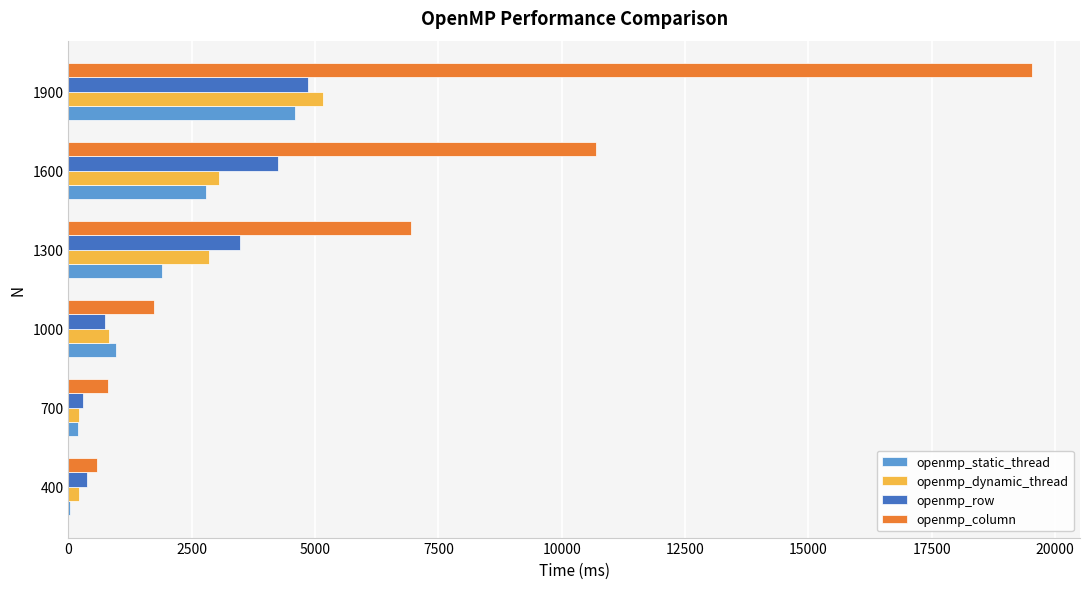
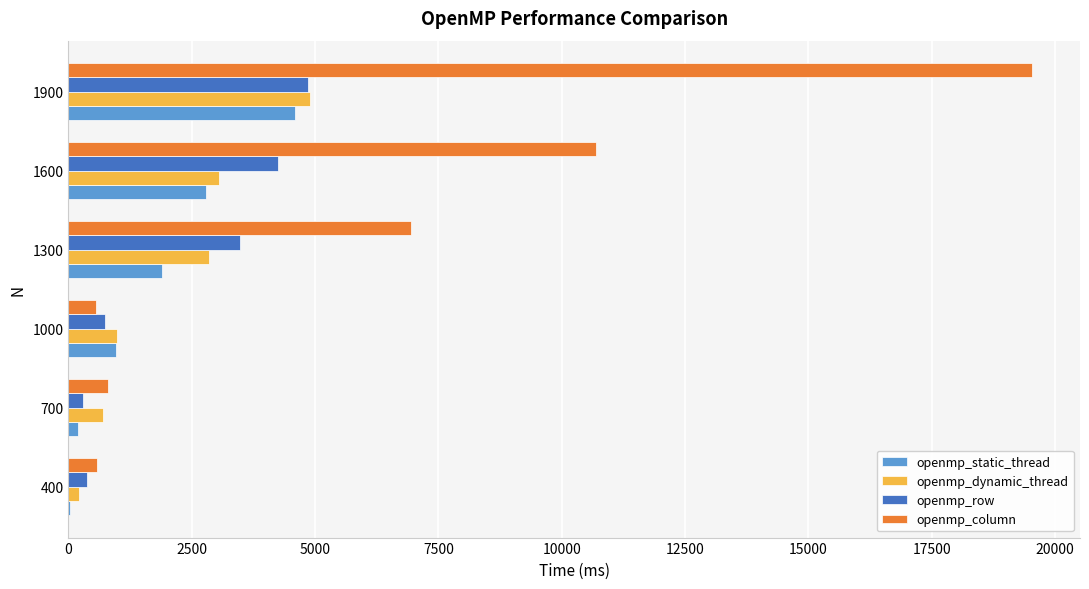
  {
    "openmp_dynamic_thread": {
-     "1900": 5200,
+     "1900": 4900,
      "1600": 3000,
      "1300": 2800,
-     "1000": 800,
-     "700": 200,
+     "1000": 1000,
+     "700": 700,
      "400": 200
    },
    "openmp_column": {
      "1900": 19500,
      "1600": 10700,
      "1300": 7000,
-     "1000": 1700,
+     "1000": 600,
      "700": 800,
      "400": 600
    }
  }
